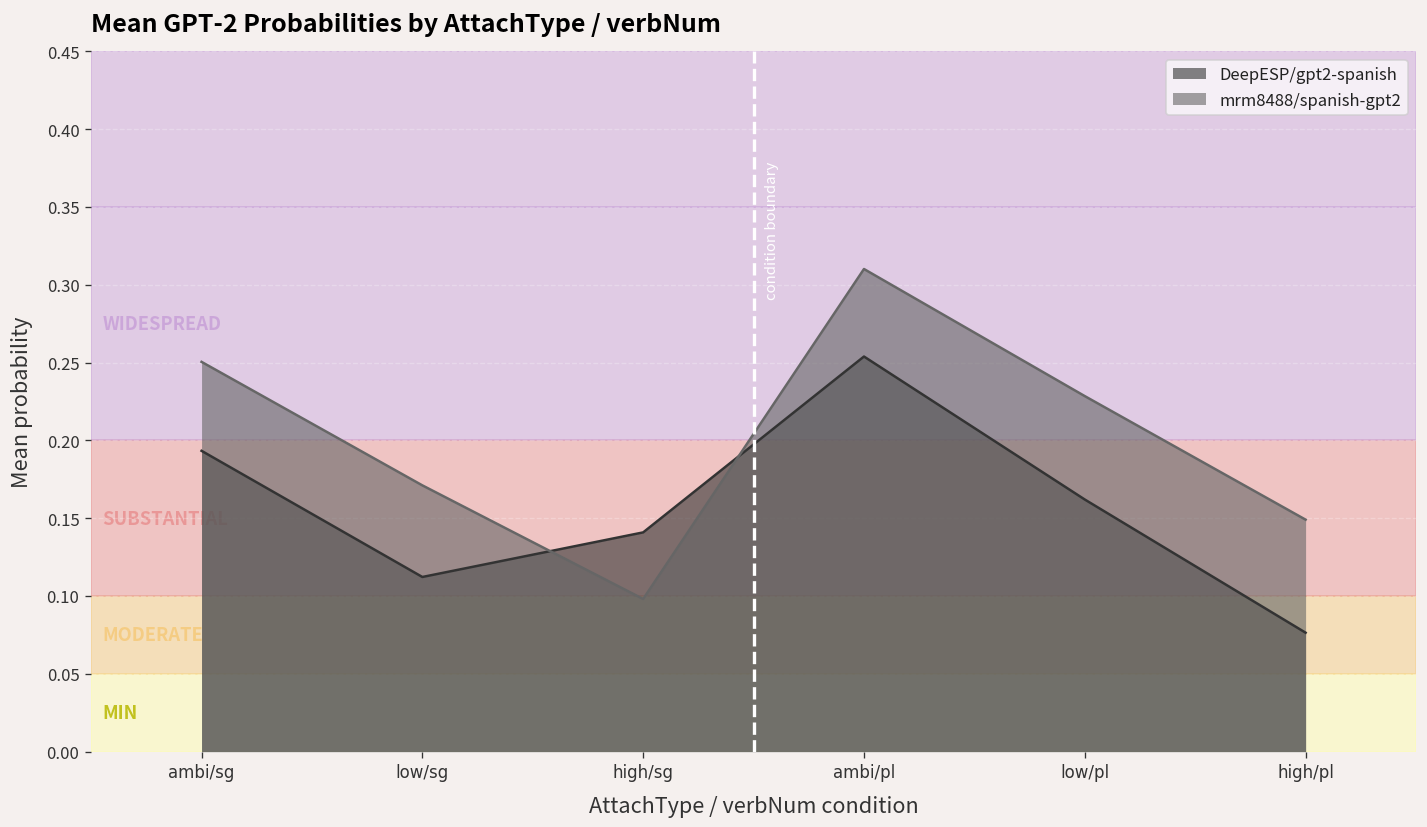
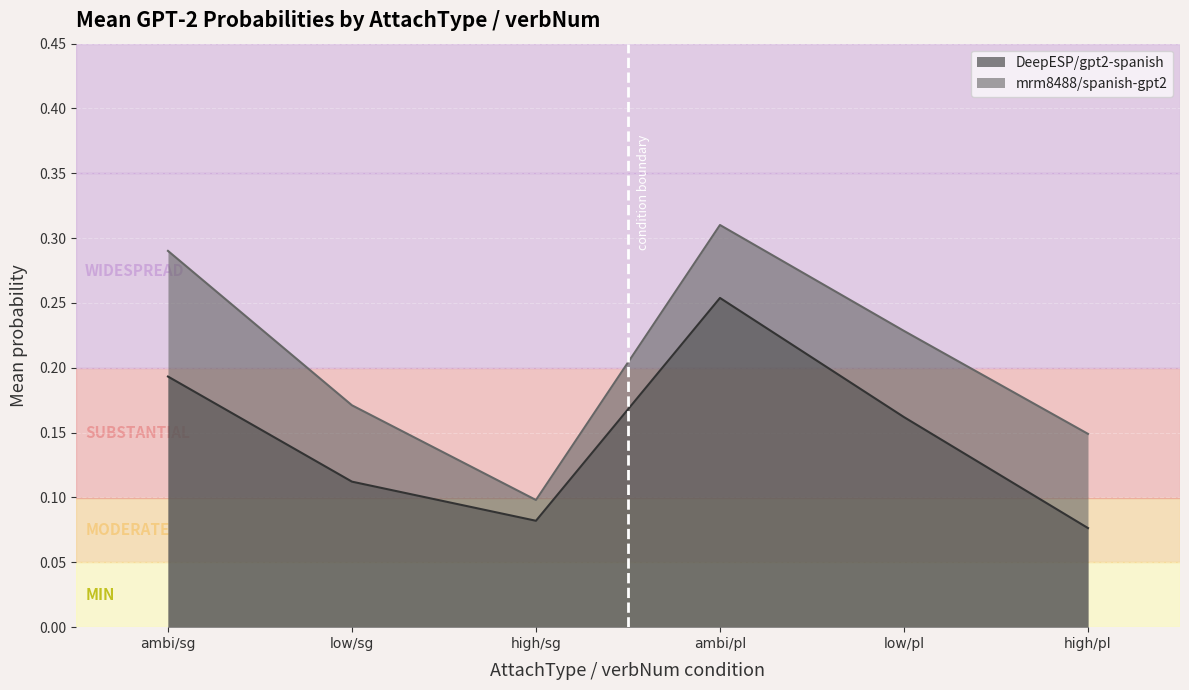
  {
    "DeepESP/gpt2-spanish": {
      "ambi/sg": 0.193,
      "low/sg": 0.112,
-     "high/sg": 0.141,
+     "high/sg": 0.082,
      "ambi/pl": 0.254,
      "low/pl": 0.162,
      "high/pl": 0.076
    },
    "mrm8488/spanish-gpt2": {
-     "ambi/sg": 0.250,
+     "ambi/sg": 0.290,
      "low/sg": 0.171,
      "high/sg": 0.098,
      "ambi/pl": 0.310,
      "low/pl": 0.228,
      "high/pl": 0.149
    }
  }
